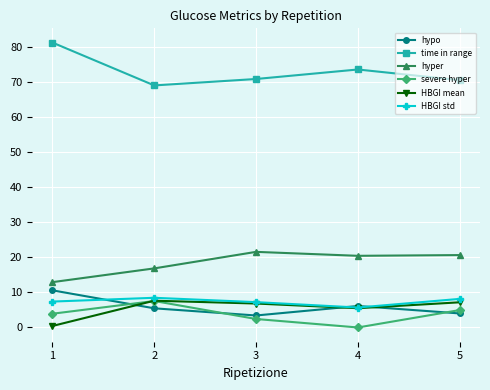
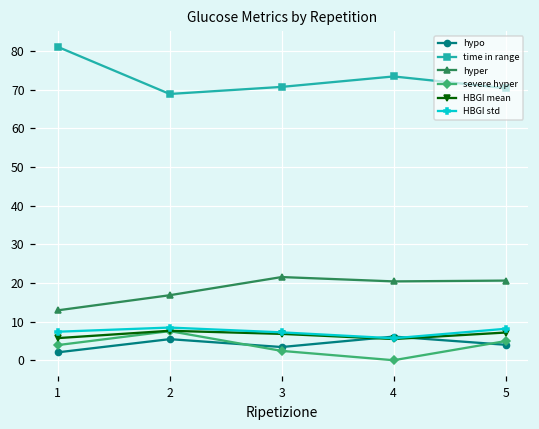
  {
    "hypo": {
-     "1": 11,
+     "1": 2,
      "2": 5,
      "3": 3,
      "5": 4
    },
    "HBGI mean": {
-     "1": 0,
+     "1": 6,
      "5": 7
    }
  }
